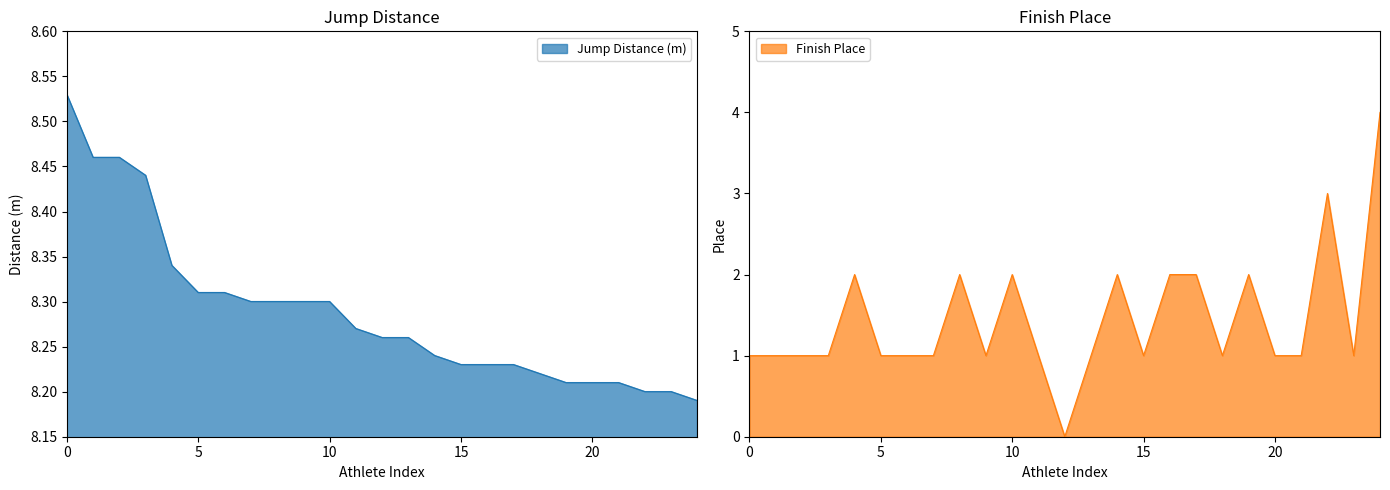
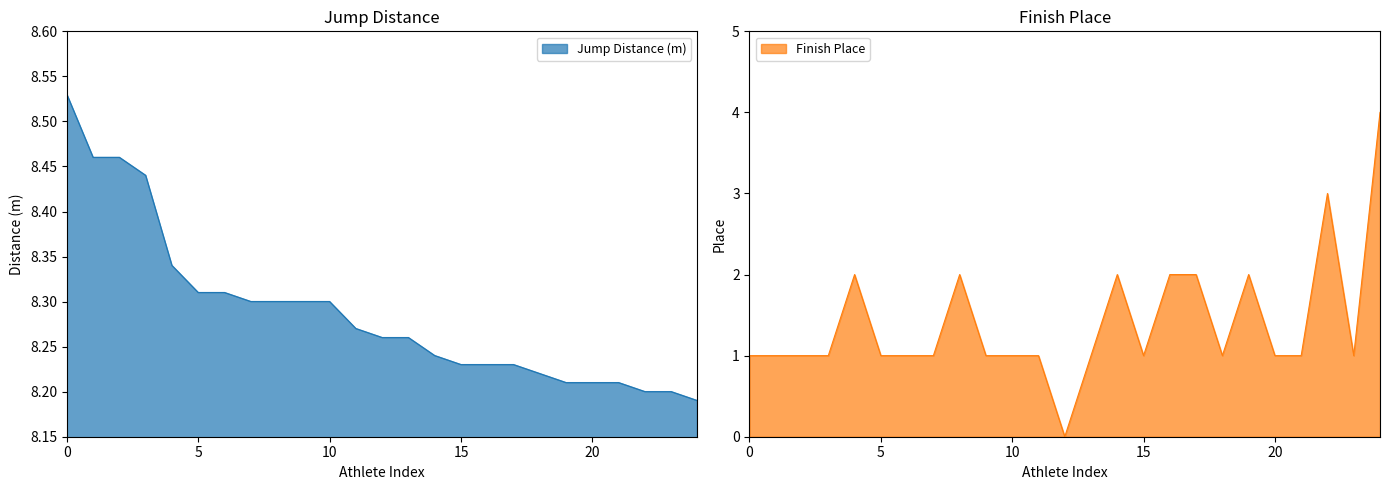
  {
    "Jump Distance": {
      "0": 8.53,
      "10": 8.30
    },
    "Finish Place": {
      "0": 1,
-     "10": 2
+     "10": 1
    }
  }
